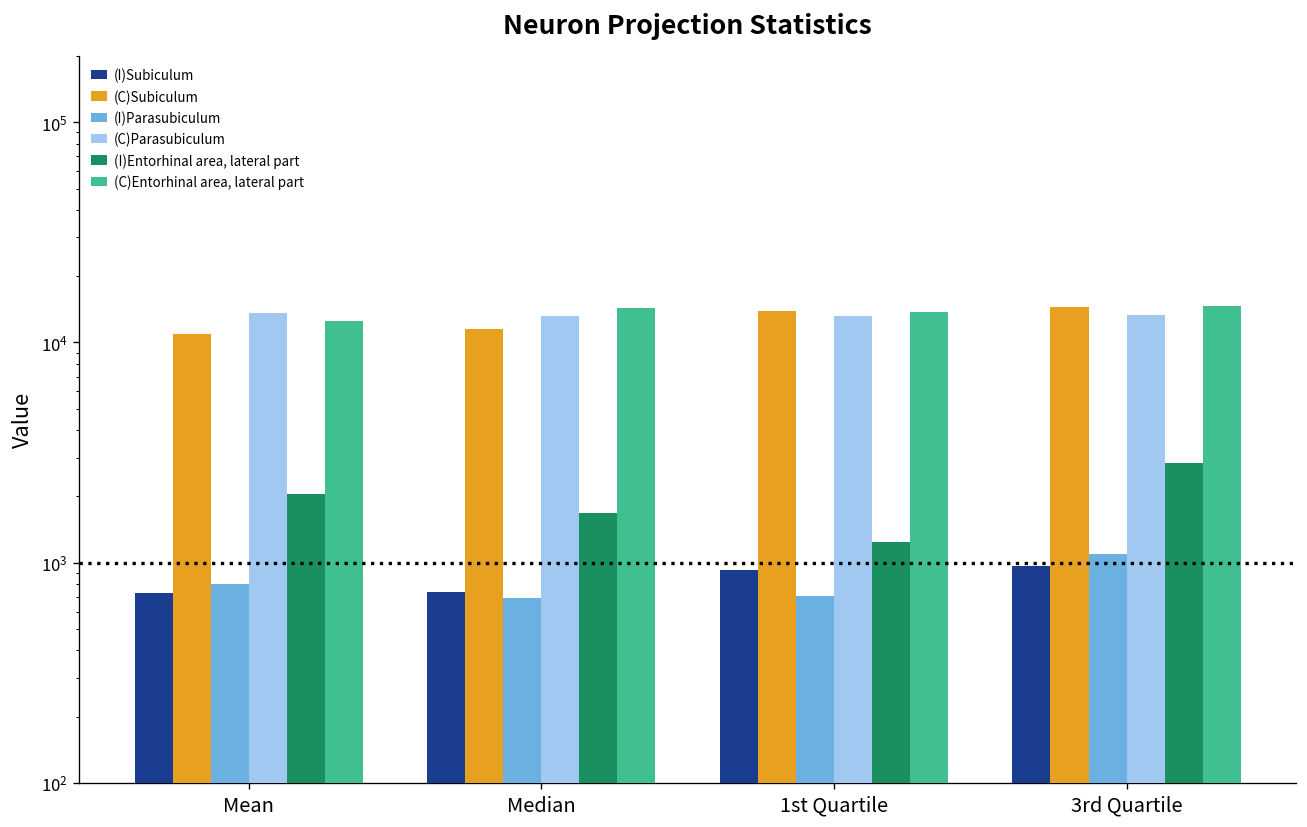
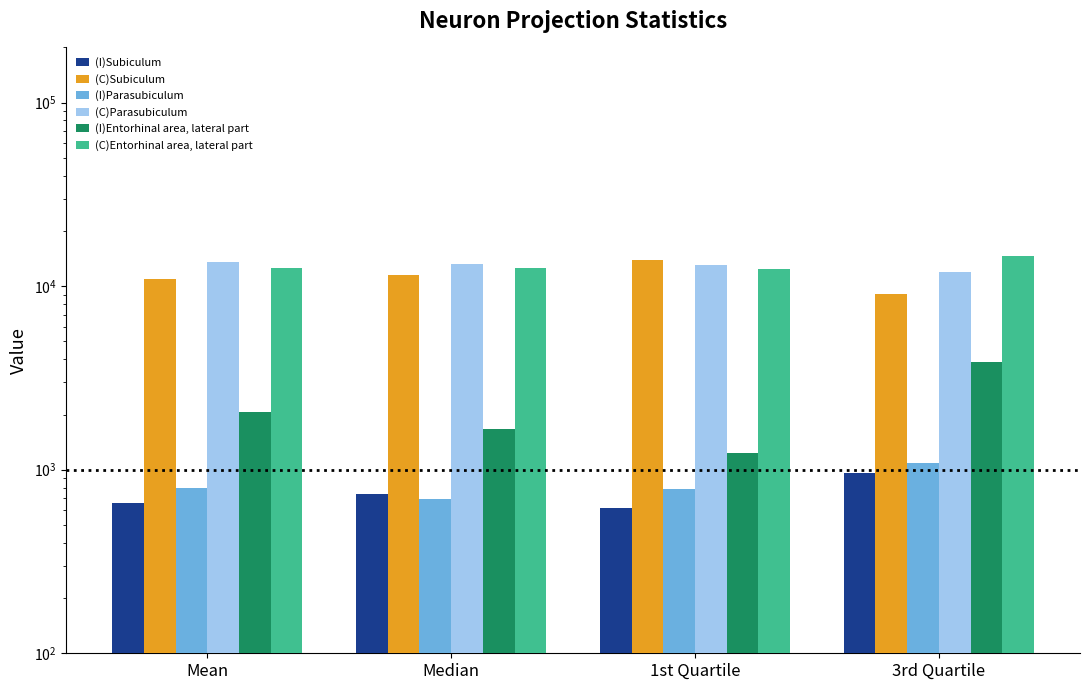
  {
    "(I)Subiculum": {
-     "Mean": 730,
+     "Mean": 660,
      "Median": 730,
-     "1st Quartile": 900,
+     "1st Quartile": 620,
      "3rd Quartile": 1000
    },
    "(C)Subiculum": {
      "Mean": 11000,
      "Median": 11000,
      "1st Quartile": 14000,
-     "3rd Quartile": 14000
+     "3rd Quartile": 9000
    },
    "(I)Parasubiculum": {
      "Mean": 800,
      "Median": 690,
-     "1st Quartile": 700,
+     "1st Quartile": 780,
      "3rd Quartile": 1100
    },
    "(C)Parasubiculum": {
      "Mean": 14000,
      "Median": 13000,
      "1st Quartile": 13000,
-     "3rd Quartile": 13000
+     "3rd Quartile": 12000
    },
    "(I)Entorhinal area, lateral part": {
      "Mean": 2100,
      "Median": 1700,
      "1st Quartile": 1200,
-     "3rd Quartile": 2800
+     "3rd Quartile": 3900
    },
    "(C)Entorhinal area, lateral part": {
      "Mean": 12000,
-     "Median": 14000,
-     "1st Quartile": 14000,
+     "Median": 13000,
+     "1st Quartile": 12000,
      "3rd Quartile": 15000
    }
  }
